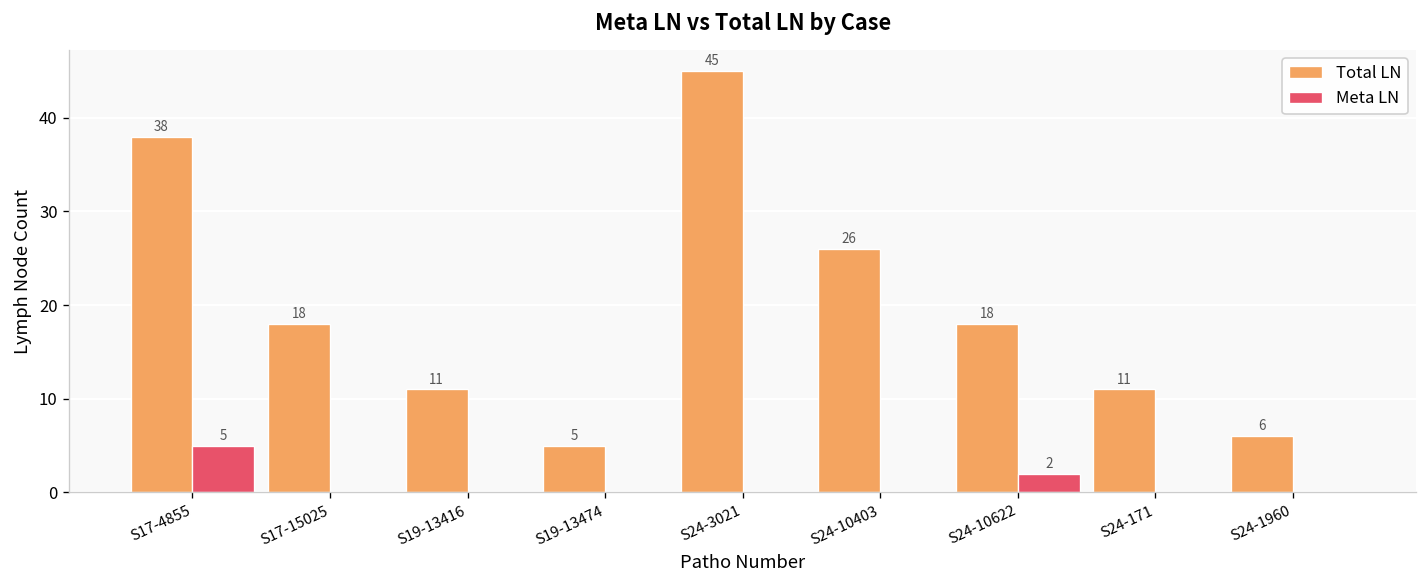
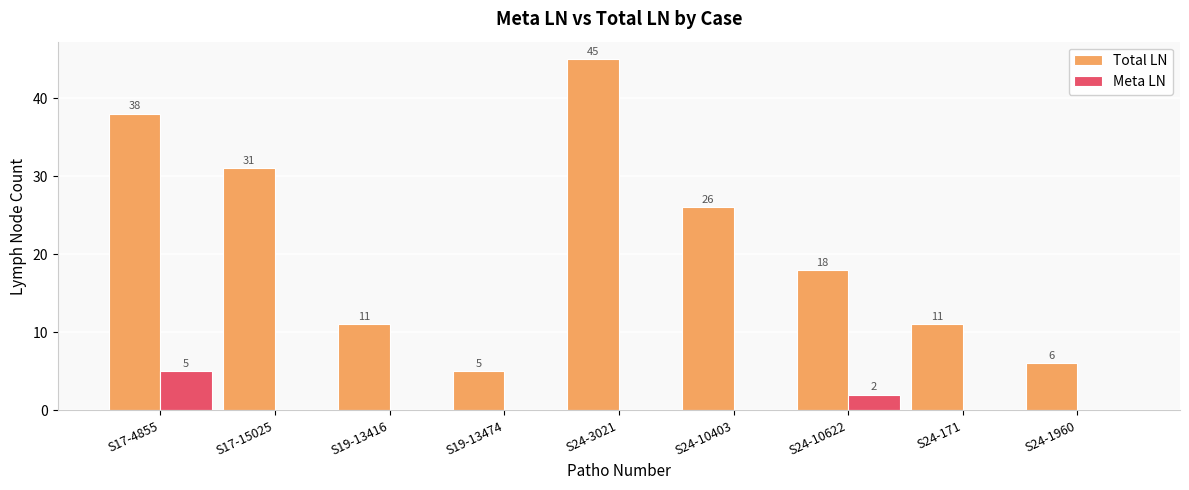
  {
    "Total LN": {
      "S17-4855": 38,
-     "S17-15025": 18,
+     "S17-15025": 31,
      "S19-13416": 11,
      "S19-13474": 5,
      "S24-3021": 45,
      "S24-10403": 26,
      "S24-10622": 18,
      "S24-171": 11,
      "S24-1960": 6
    },
    "Meta LN": {
      "S17-4855": 5,
      "S24-10622": 2
    }
  }
